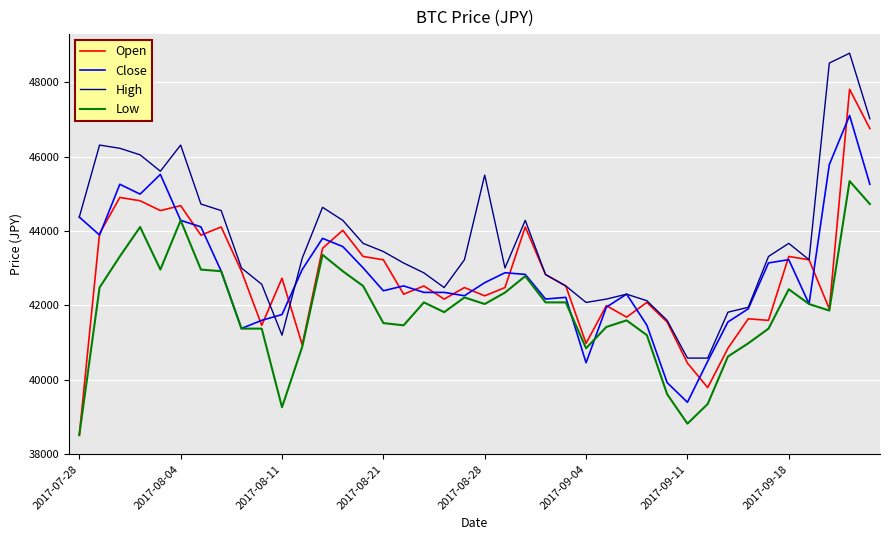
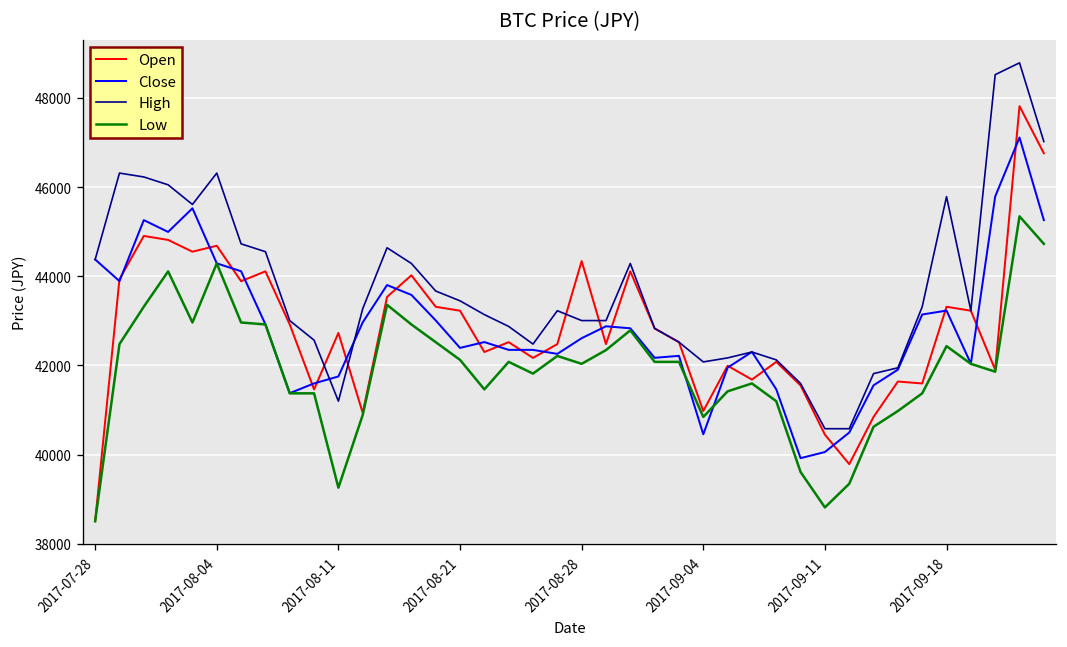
  {
    "Open": {
      "2017-08-04": 44700,
      "2017-08-11": 42700,
      "2017-08-21": 43200,
-     "2017-08-28": 42300,
+     "2017-08-28": 44300,
      "2017-09-04": 41000,
      "2017-09-11": 40400,
      "2017-09-18": 43300
    },
    "Close": {
      "2017-08-11": 41800,
      "2017-08-21": 42400,
      "2017-08-28": 42600,
      "2017-09-04": 40500,
-     "2017-09-11": 39400,
+     "2017-09-11": 40100,
      "2017-09-18": 43200
    },
    "High": {
      "2017-08-04": 46300,
      "2017-08-11": 41200,
      "2017-08-21": 43400,
-     "2017-08-28": 45500,
+     "2017-08-28": 43000,
      "2017-09-04": 42100,
      "2017-09-11": 40600,
-     "2017-09-18": 43700
+     "2017-09-18": 45800
    },
    "Low": {
      "2017-08-11": 39300,
-     "2017-08-21": 41500,
+     "2017-08-21": 42100,
      "2017-08-28": 42000,
      "2017-09-04": 40800,
      "2017-09-11": 38800,
      "2017-09-18": 42400
    }
  }
